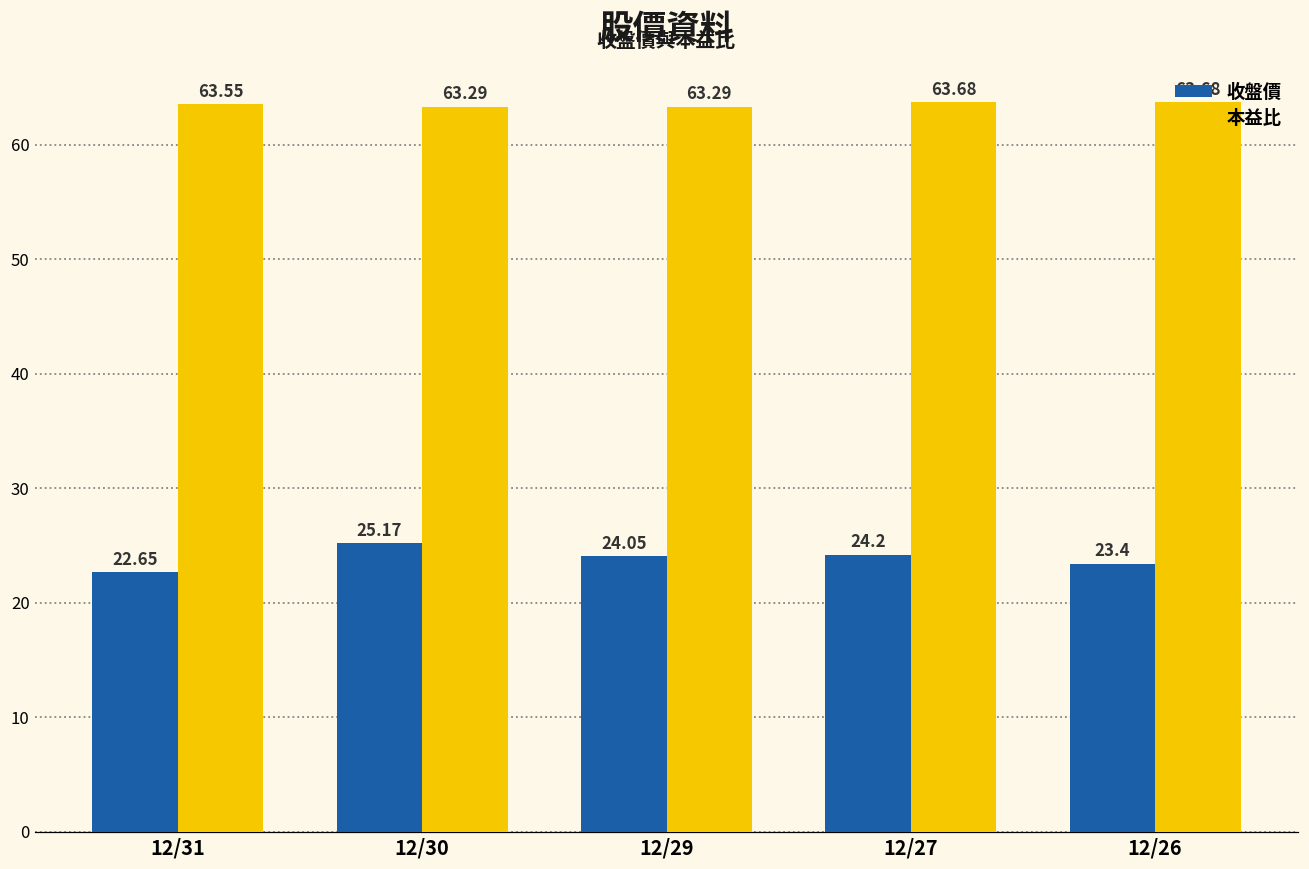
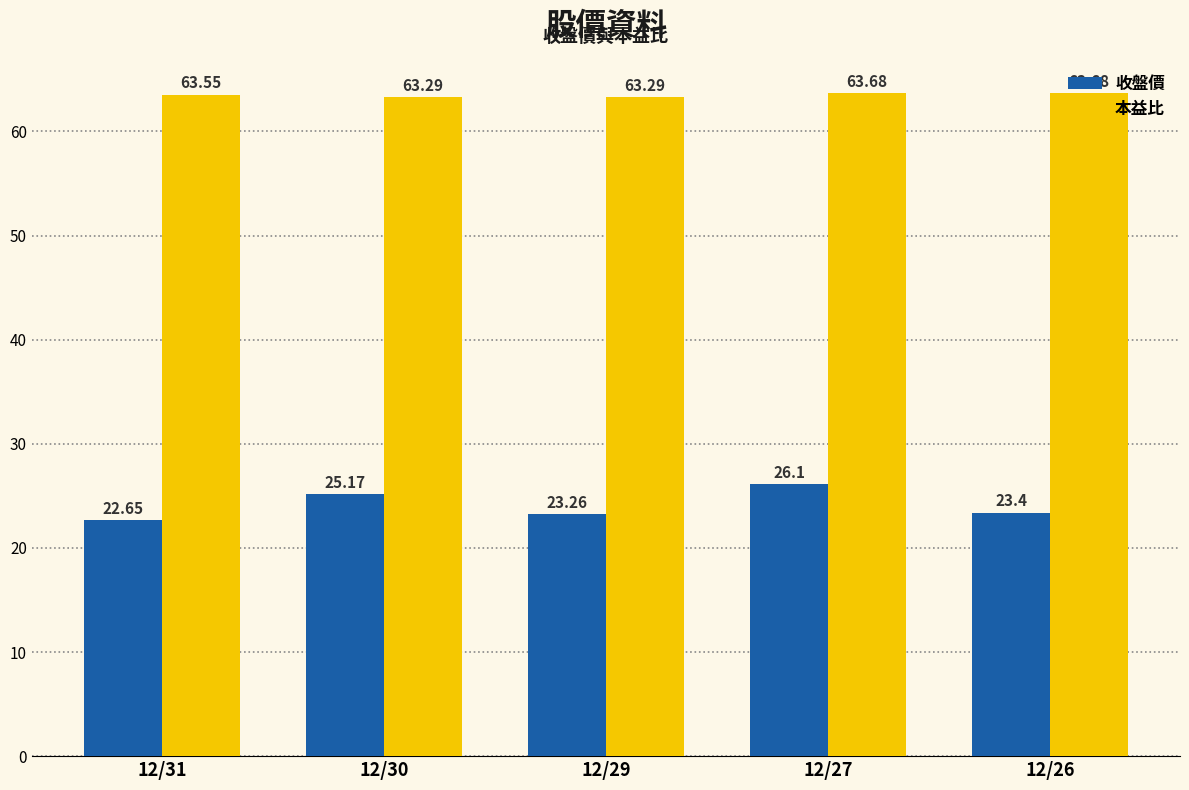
  {
    "收盤價": {
      "12/31": 22.65,
      "12/30": 25.17,
-     "12/29": 24.05,
-     "12/27": 24.2,
+     "12/29": 23.26,
+     "12/27": 26.1,
      "12/26": 23.4
    },
    "本益比": {
      "12/31": 63.55,
      "12/30": 63.29,
      "12/29": 63.29,
      "12/27": 63.68,
      "12/26": 63.68
    }
  }
